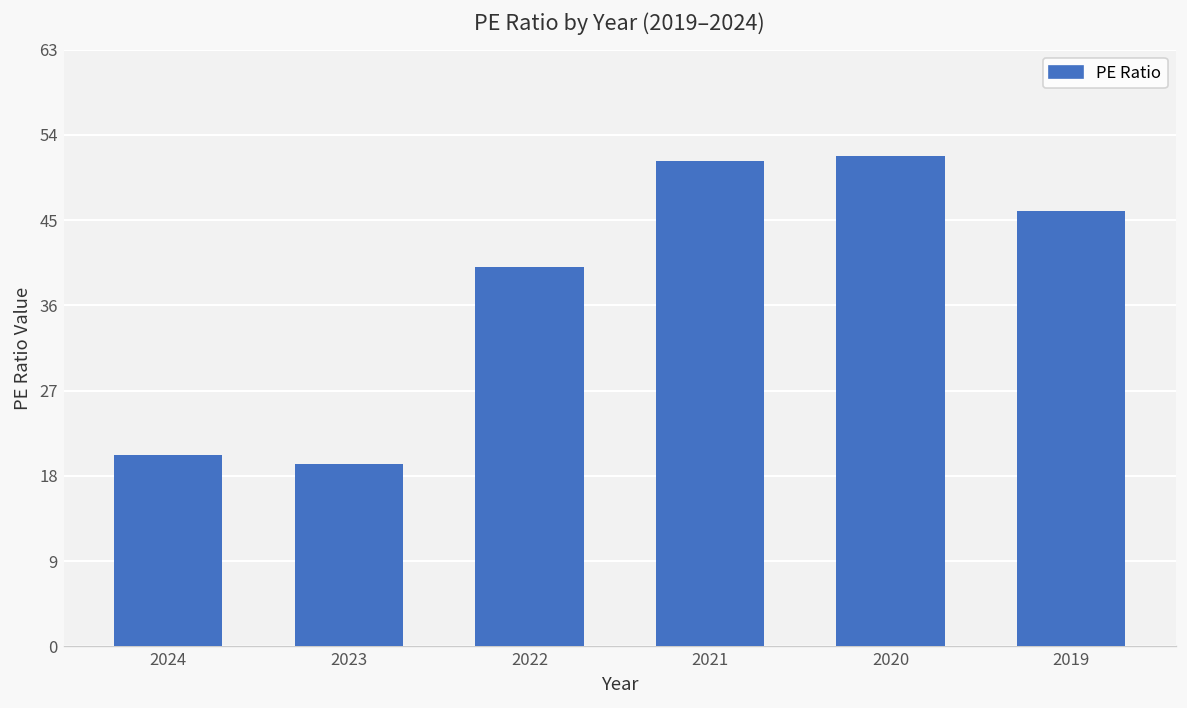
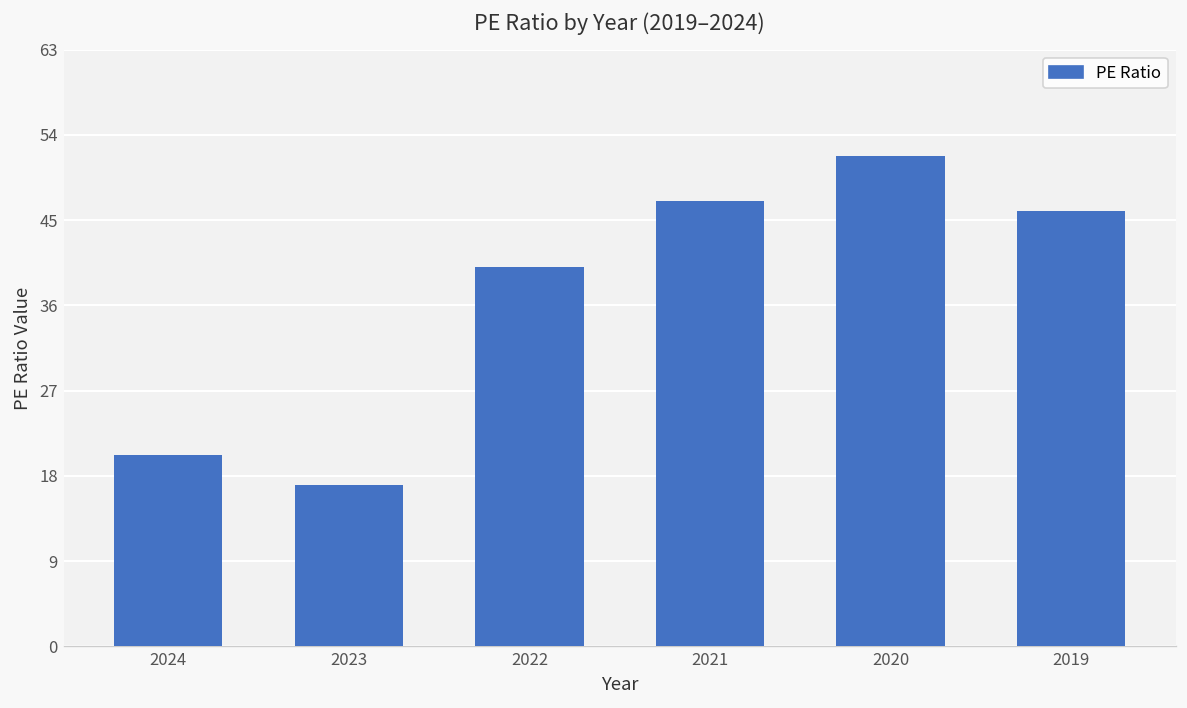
  {
    "2024": 20,
-   "2023": 19,
+   "2023": 17,
    "2022": 40,
-   "2021": 51,
+   "2021": 47,
    "2020": 52,
    "2019": 46
  }
